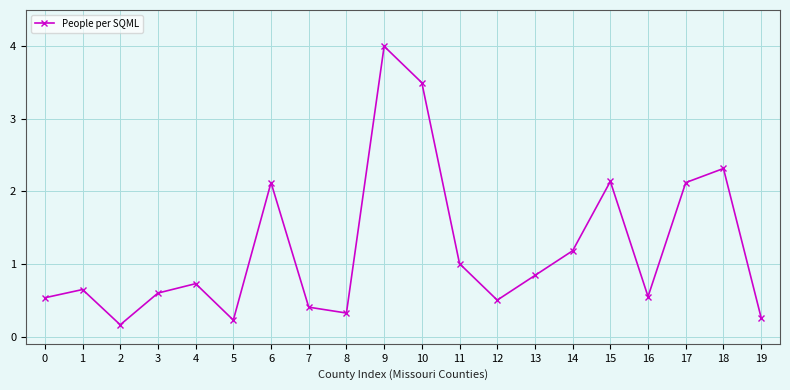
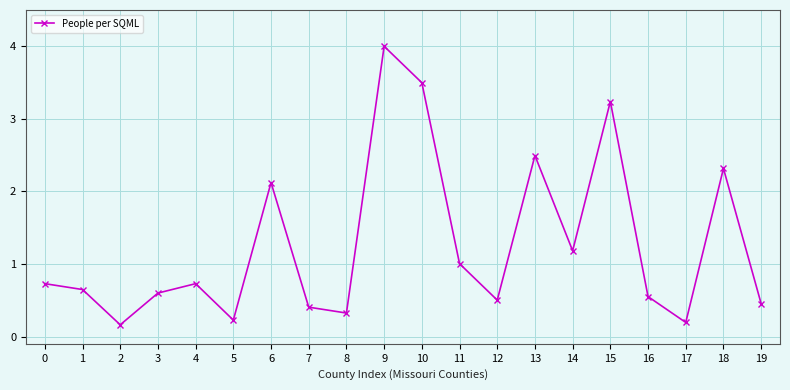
  {
-   "0": 0.5,
+   "0": 0.7,
    "1": 0.6,
    "2": 0.2,
    "3": 0.6,
    "4": 0.7,
    "5": 0.2,
    "6": 2.1,
    "7": 0.4,
    "8": 0.3,
    "9": 4.0,
    "10": 3.5,
    "11": 1.0,
    "12": 0.5,
-   "13": 0.8,
+   "13": 2.5,
    "14": 1.2,
-   "15": 2.1,
+   "15": 3.2,
    "16": 0.6,
-   "17": 2.1,
+   "17": 0.2,
    "18": 2.3,
-   "19": 0.3
+   "19": 0.5
  }
